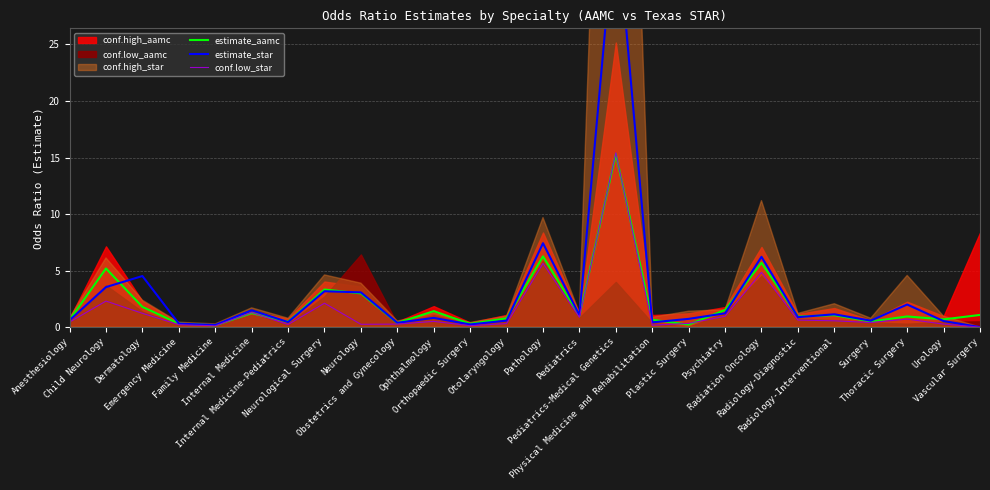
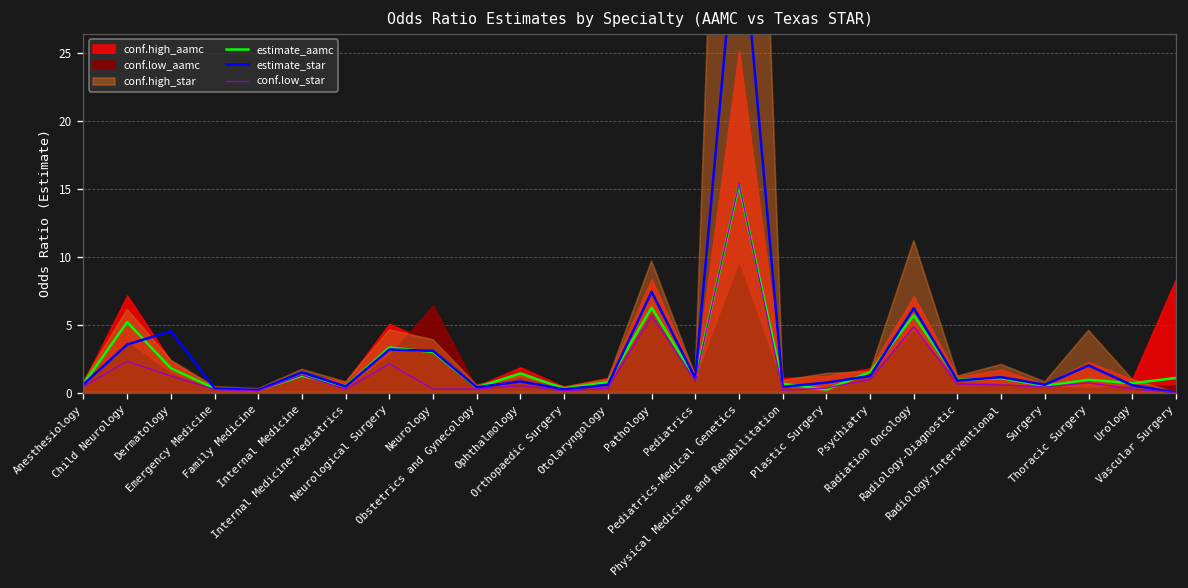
  {
    "estimate_aamc": {
      "Child Neurology": 5.2,
      "Dermatology": 1.8,
      "Pathology": 6.3,
      "Radiation Oncology": 5.7,
      "Thoracic Surgery": 0.9,
      "Vascular Surgery": 1.1
    },
    "conf.high_aamc": {
      "Child Neurology": 7.1,
-     "Neurological Surgery": 4.0,
+     "Neurological Surgery": 5.1,
      "Neurology": 3.6,
      "Ophthalmology": 1.9,
      "Pathology": 8.4,
      "Pediatrics-Medical Genetics": 25.2,
      "Psychiatry": 1.8,
      "Radiation Oncology": 7.1,
      "Radiology-Interventional": 1.7,
      "Thoracic Surgery": 2.2,
      "Vascular Surgery": 8.4
    },
    "estimate_star": {
      "Dermatology": 4.5,
      "Ophthalmology": 0.8,
      "Pathology": 7.4,
      "Plastic Surgery": 0.7,
      "Radiation Oncology": 6.2,
      "Thoracic Surgery": 2.0
    },
    "conf.low_aamc": {
      "Neurological Surgery": 2.7,
      "Neurology": 6.4,
-     "Pediatrics-Medical Genetics": 4.0,
+     "Pediatrics-Medical Genetics": 9.4,
      "Radiation Oncology": 4.5,
      "Thoracic Surgery": 0.3,
      "Vascular Surgery": 0.5
    },
    "conf.low_star": {
      "Child Neurology": 2.3,
      "Neurological Surgery": 2.1,
      "Neurology": 0.2,
      "Ophthalmology": 0.5,
      "Otolaryngology": 0.3,
      "Psychiatry": 1.0,
      "Radiation Oncology": 4.8,
      "Thoracic Surgery": 0.7
    },
    "conf.high_star": {
      "Child Neurology": 6.1,
      "Neurological Surgery": 4.6,
      "Neurology": 3.9,
      "Pathology": 9.7,
      "Radiation Oncology": 11.2,
      "Radiology-Interventional": 2.1,
      "Thoracic Surgery": 4.6
    }
  }
